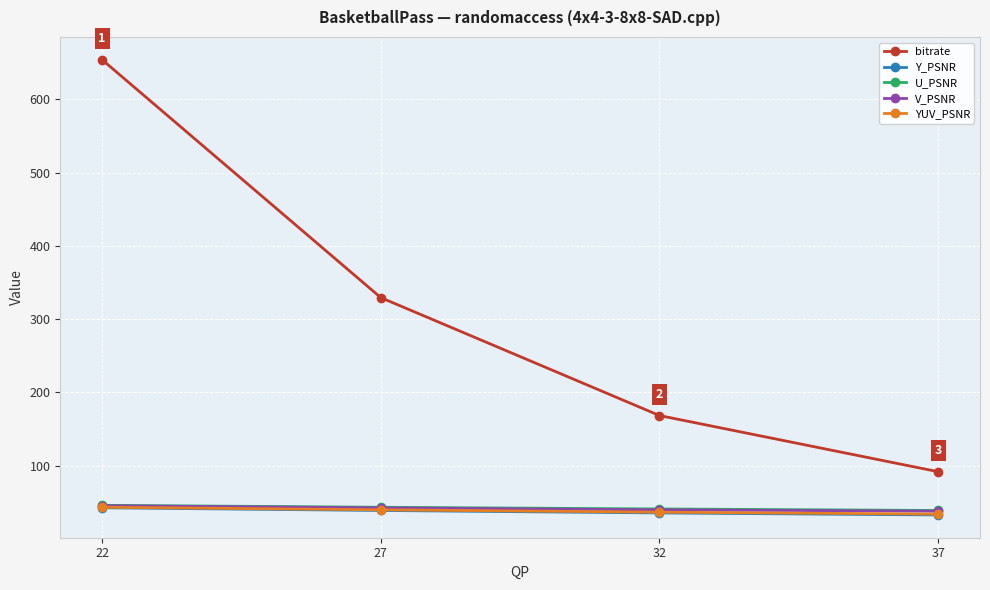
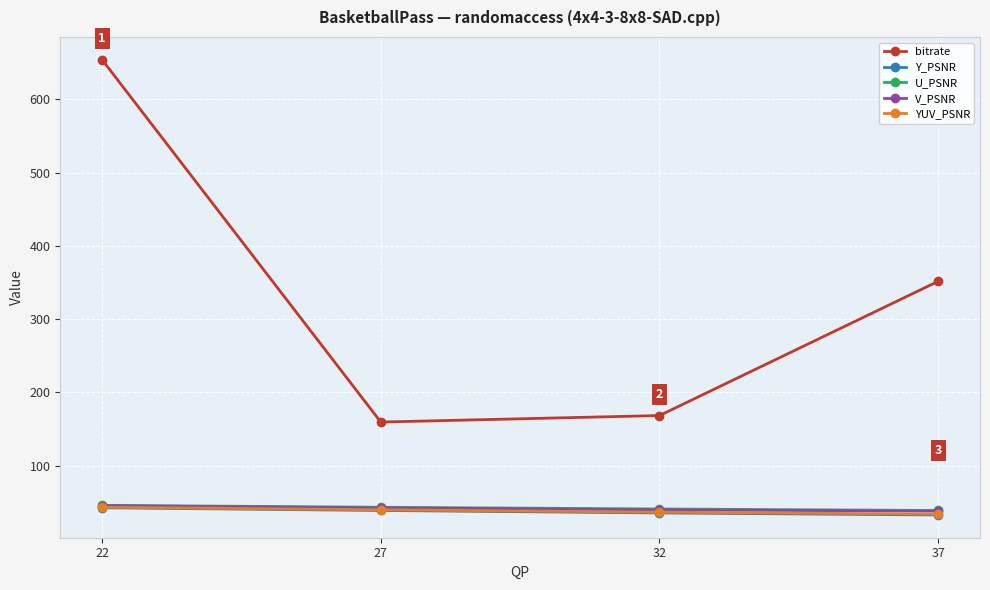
  {
    "bitrate": {
-     "27": 330,
-     "37": 90
+     "27": 160,
+     "37": 350
    }
  }
